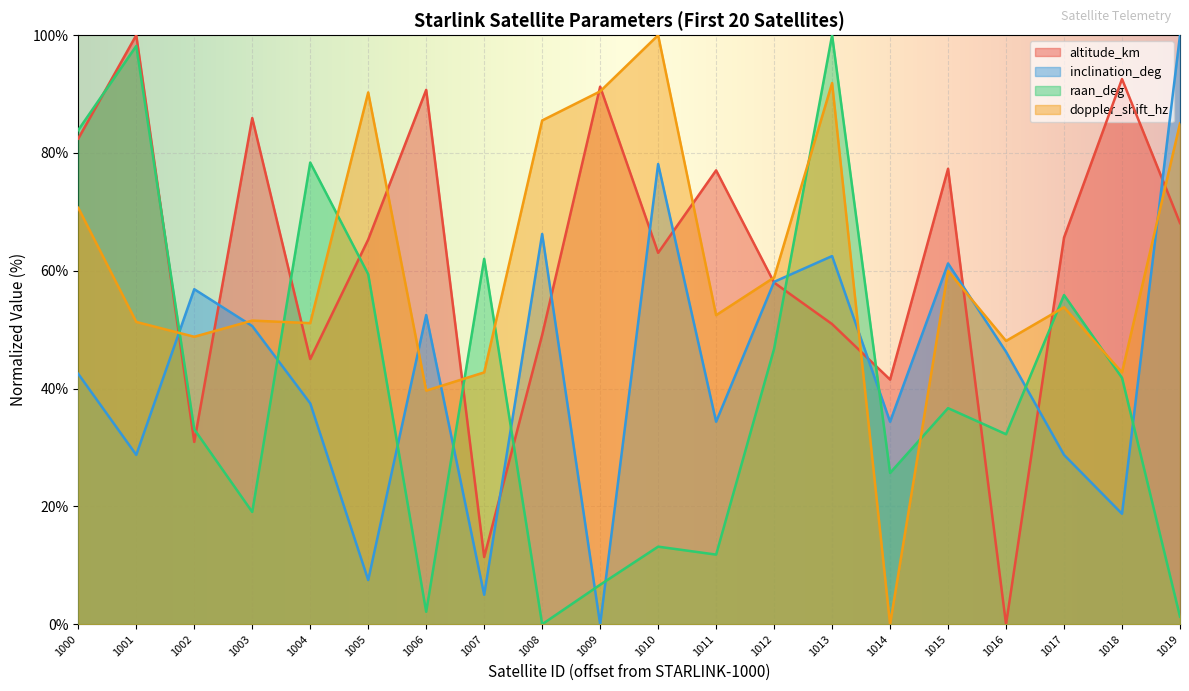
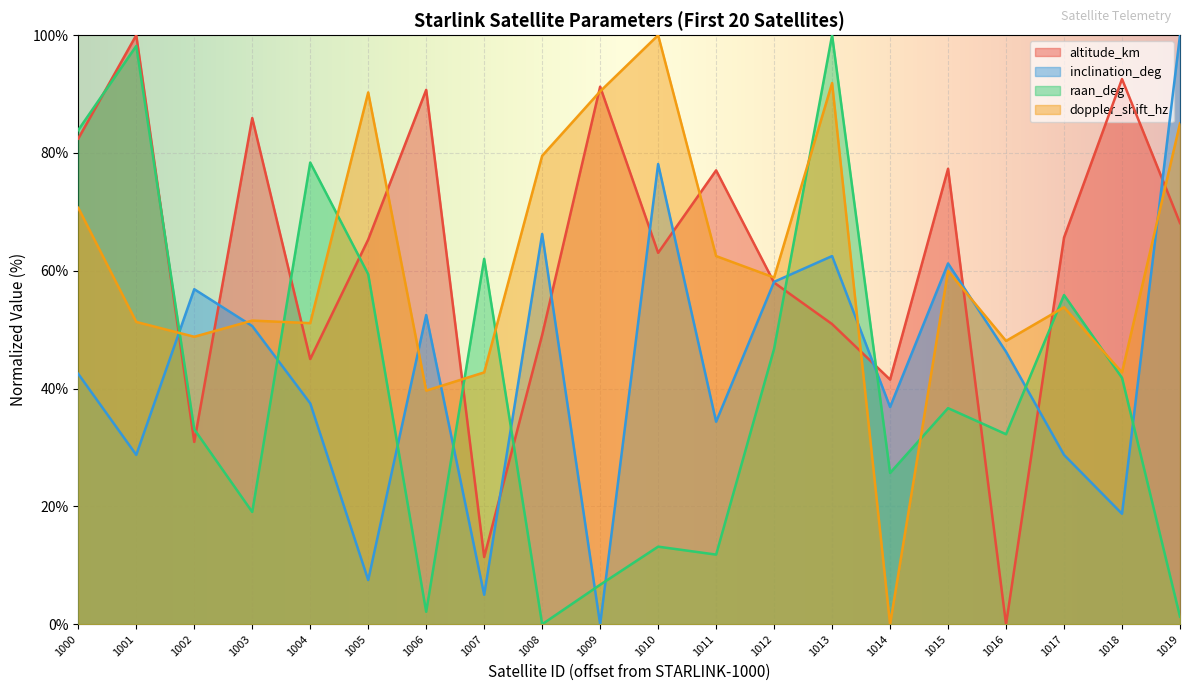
  {
    "altitude_km": {
      "1000": "82%",
      "1001": "100%",
      "1002": "31%",
      "1003": "86%",
      "1004": "45%",
      "1005": "65%",
      "1006": "91%",
      "1007": "11%",
      "1008": "49%",
      "1009": "91%",
      "1010": "63%",
      "1011": "77%",
      "1013": "51%",
      "1014": "42%",
      "1015": "77%",
      "1016": "0%",
      "1017": "66%",
      "1019": "68%"
    },
    "inclination_deg": {
      "1000": "42%",
      "1001": "29%",
      "1002": "57%",
      "1003": "51%",
      "1004": "38%",
      "1005": "7%",
      "1006": "53%",
      "1007": "5%",
      "1008": "66%",
      "1009": "0%",
      "1010": "78%",
      "1011": "34%",
      "1013": "62%",
-     "1014": "34%",
+     "1014": "37%",
      "1015": "61%",
      "1016": "46%",
      "1017": "29%",
      "1018": "19%",
      "1019": "100%"
    },
    "raan_deg": {
      "1000": "84%",
      "1001": "98%",
      "1002": "33%",
      "1003": "19%",
      "1004": "78%",
      "1005": "59%",
      "1006": "2%",
      "1007": "62%",
      "1008": "0%",
      "1009": "7%",
      "1010": "13%",
      "1011": "12%",
      "1012": "47%",
      "1013": "100%",
      "1014": "26%",
      "1015": "37%",
      "1016": "32%",
      "1017": "56%",
      "1018": "42%",
      "1019": "1%"
    },
    "doppler_shift_hz": {
      "1000": "71%",
      "1001": "51%",
      "1002": "49%",
      "1003": "52%",
      "1004": "51%",
      "1005": "90%",
      "1006": "40%",
      "1007": "43%",
-     "1008": "86%",
+     "1008": "80%",
      "1009": "90%",
      "1010": "100%",
-     "1011": "52%",
+     "1011": "62%",
      "1012": "59%",
      "1013": "92%",
      "1014": "0%",
      "1015": "60%",
      "1016": "48%",
      "1017": "54%",
      "1018": "43%",
      "1019": "85%"
    }
  }
